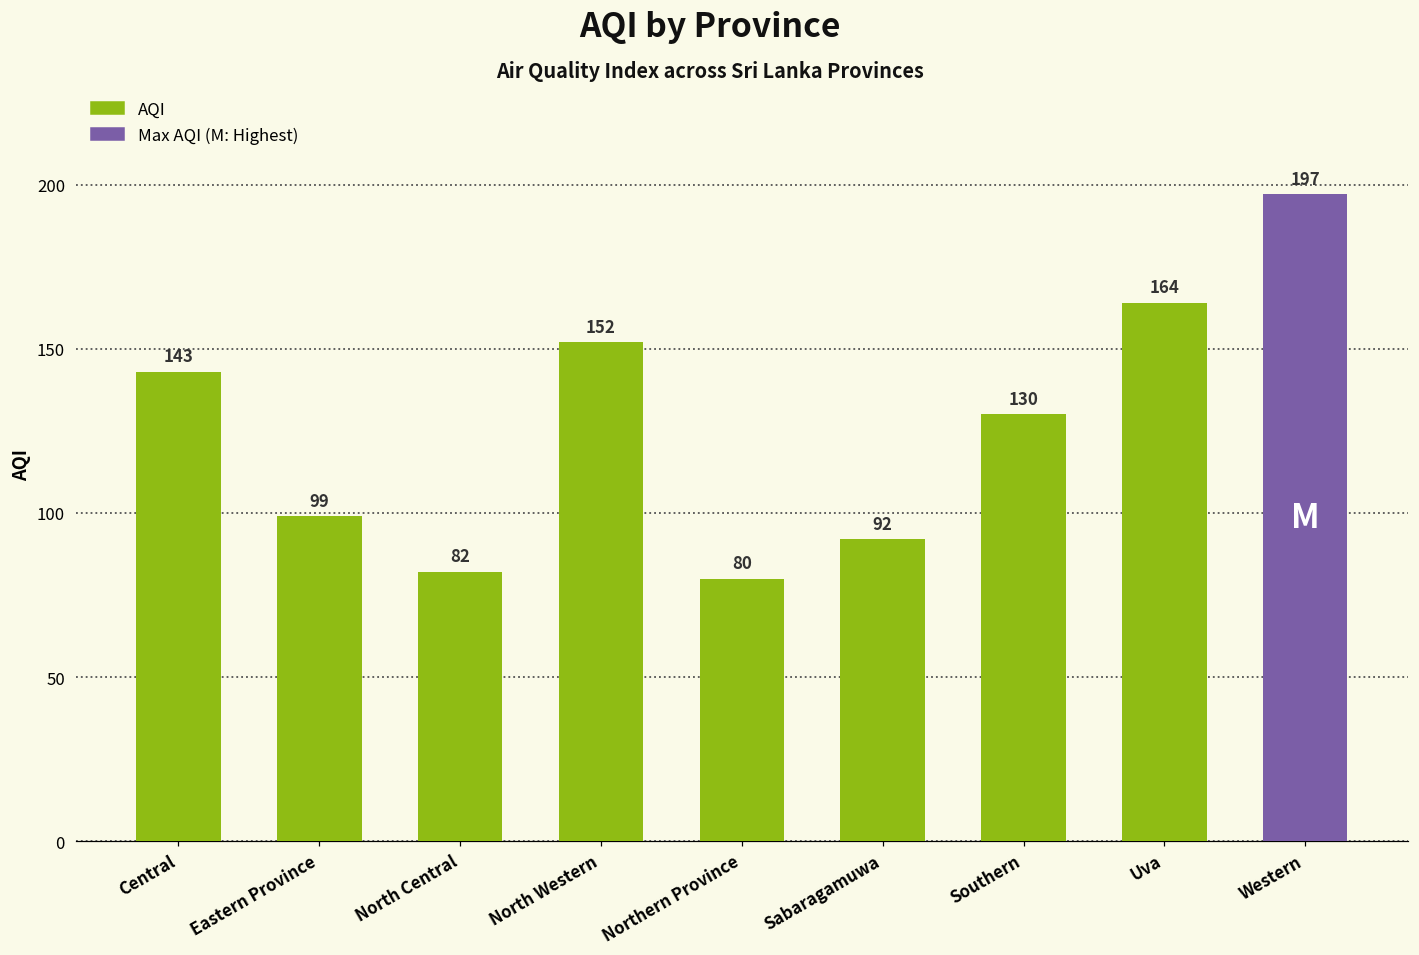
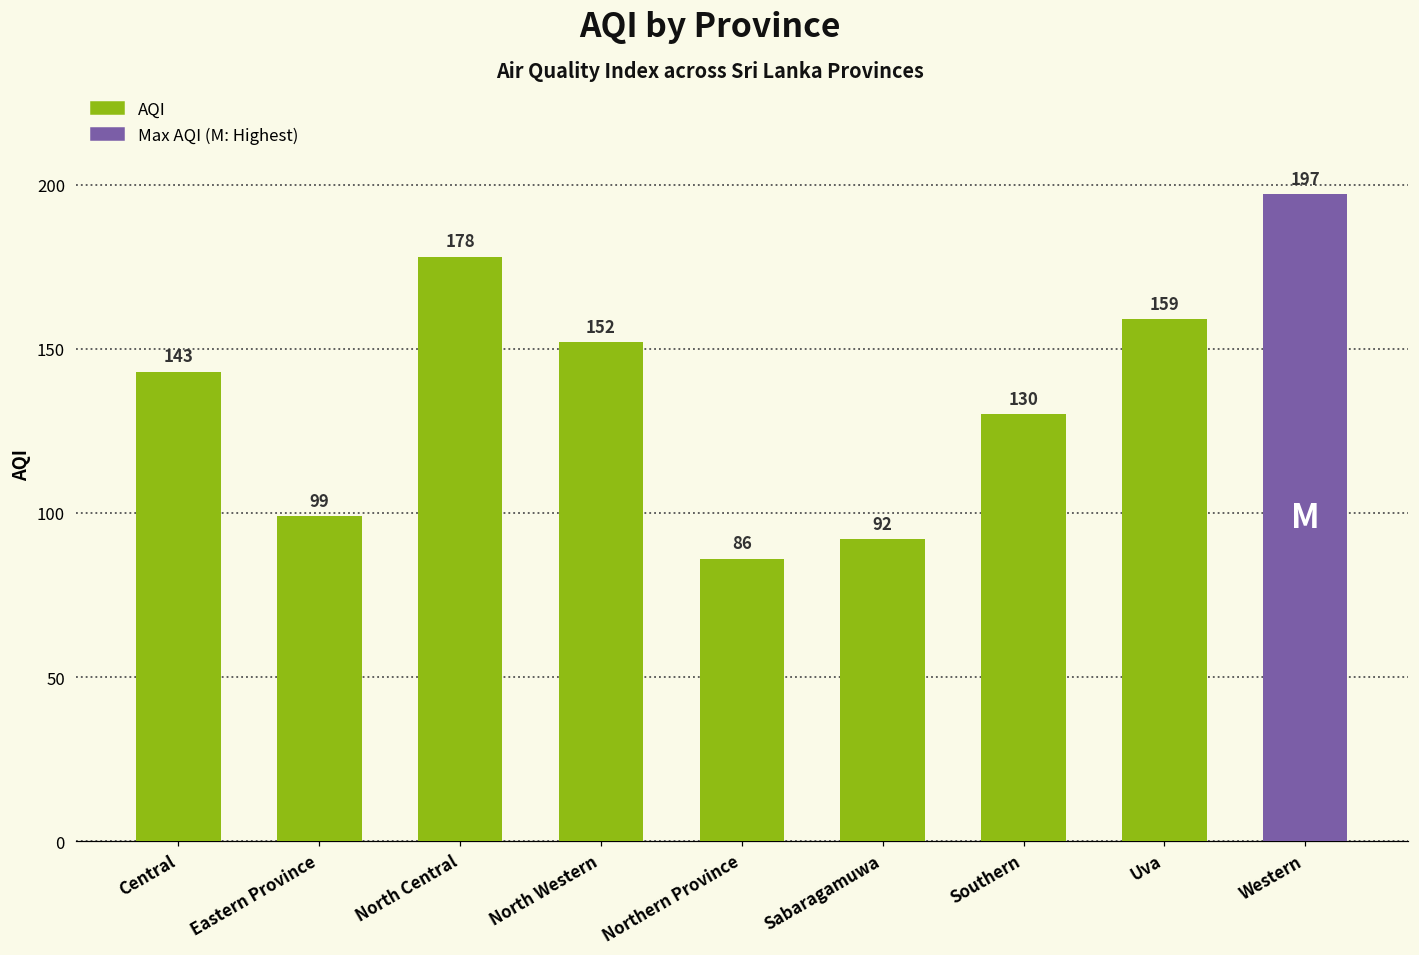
  {
    "Central": 143,
    "Eastern Province": 99,
-   "North Central": 82,
+   "North Central": 178,
    "North Western": 152,
-   "Northern Province": 80,
+   "Northern Province": 86,
    "Sabaragamuwa": 92,
    "Southern": 130,
-   "Uva": 164,
+   "Uva": 159,
    "Western": 197
  }
